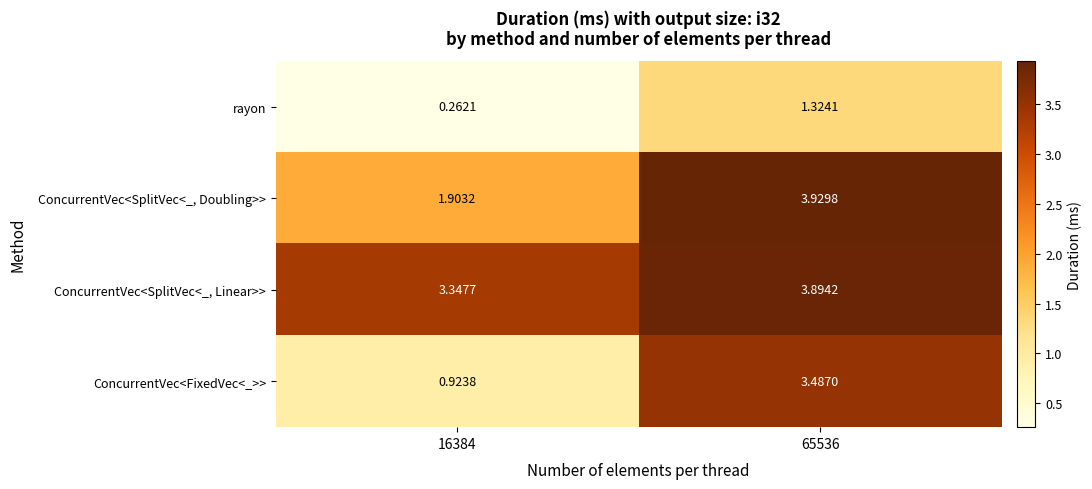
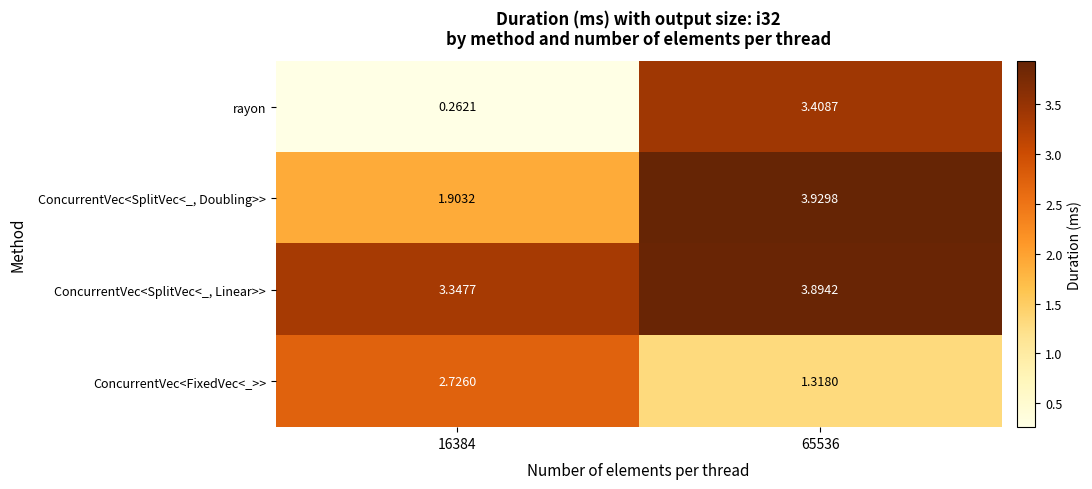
  {
    "rayon": {
      "16384": 0.2621,
-     "65536": 1.3241
+     "65536": 3.4087
    },
    "ConcurrentVec<SplitVec<_, Doubling>>": {
      "16384": 1.9032,
      "65536": 3.9298
    },
    "ConcurrentVec<SplitVec<_, Linear>>": {
      "16384": 3.3477,
      "65536": 3.8942
    },
    "ConcurrentVec<FixedVec<_>>": {
-     "16384": 0.9238,
-     "65536": 3.4870
+     "16384": 2.7260,
+     "65536": 1.3180
    }
  }
